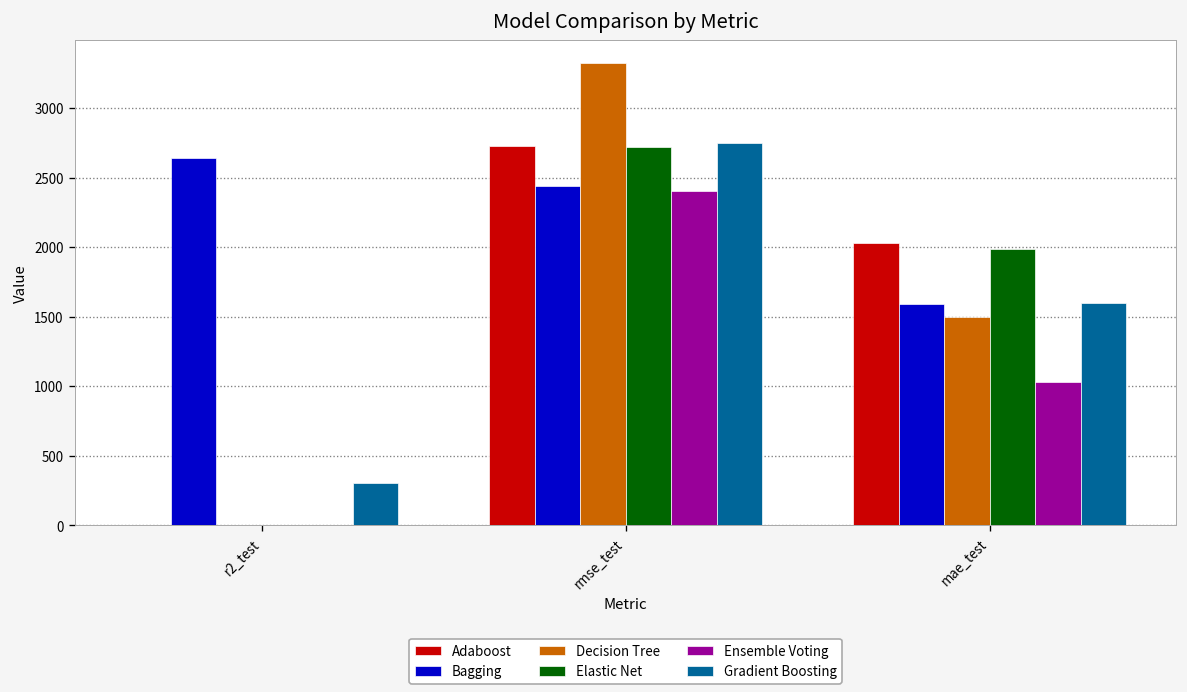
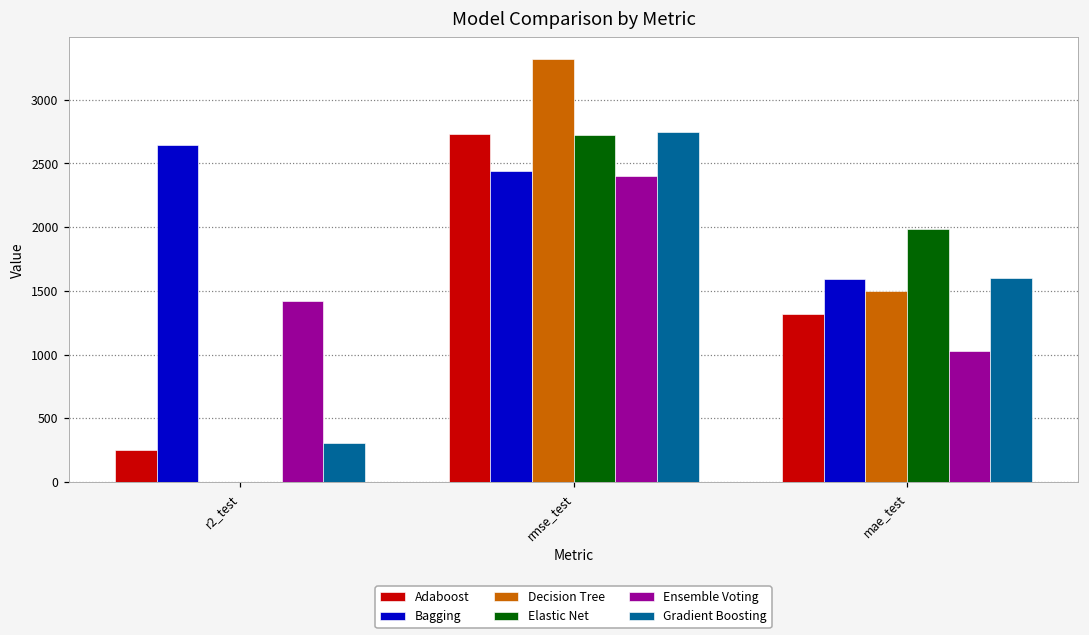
  {
    "Adaboost": {
-     "r2_test": 0,
+     "r2_test": 250,
      "rmse_test": 2730,
-     "mae_test": 2030
+     "mae_test": 1320
    },
    "Bagging": {
      "r2_test": 2640,
      "rmse_test": 2440,
      "mae_test": 1590
    },
    "Decision Tree": {
      "rmse_test": 3320,
      "mae_test": 1500
    },
    "Elastic Net": {
      "rmse_test": 2720,
      "mae_test": 1990
    },
    "Ensemble Voting": {
-     "r2_test": 0,
+     "r2_test": 1420,
      "rmse_test": 2400,
      "mae_test": 1030
    },
    "Gradient Boosting": {
      "r2_test": 300,
      "rmse_test": 2750,
      "mae_test": 1600
    }
  }
